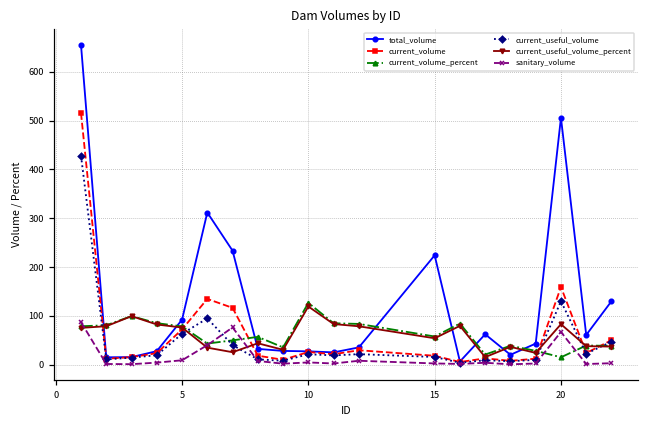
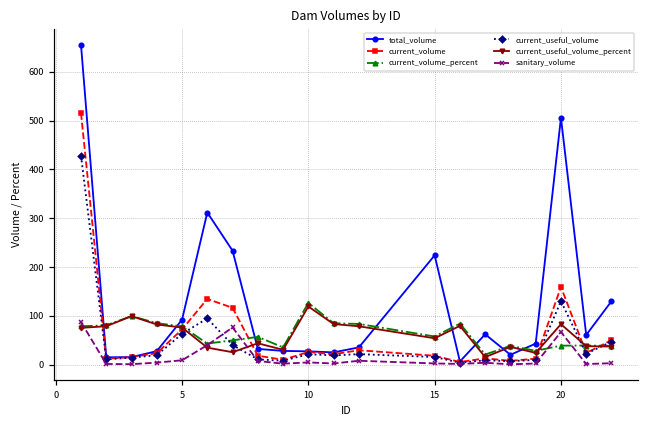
  {
    "total_volume": {
      "5": 90,
      "15": 220,
      "20": 510
    },
    "current_volume": {
      "20": 160
    },
    "current_volume_percent": {
      "10": 130,
-     "20": 20
+     "20": 40
    },
    "current_useful_volume": {
      "5": 60,
      "20": 130
    },
    "current_useful_volume_percent": {
      "10": 120,
      "20": 80
    },
    "sanitary_volume": {
      "5": 10,
      "10": 0,
      "15": 0,
      "20": 70
    }
  }
